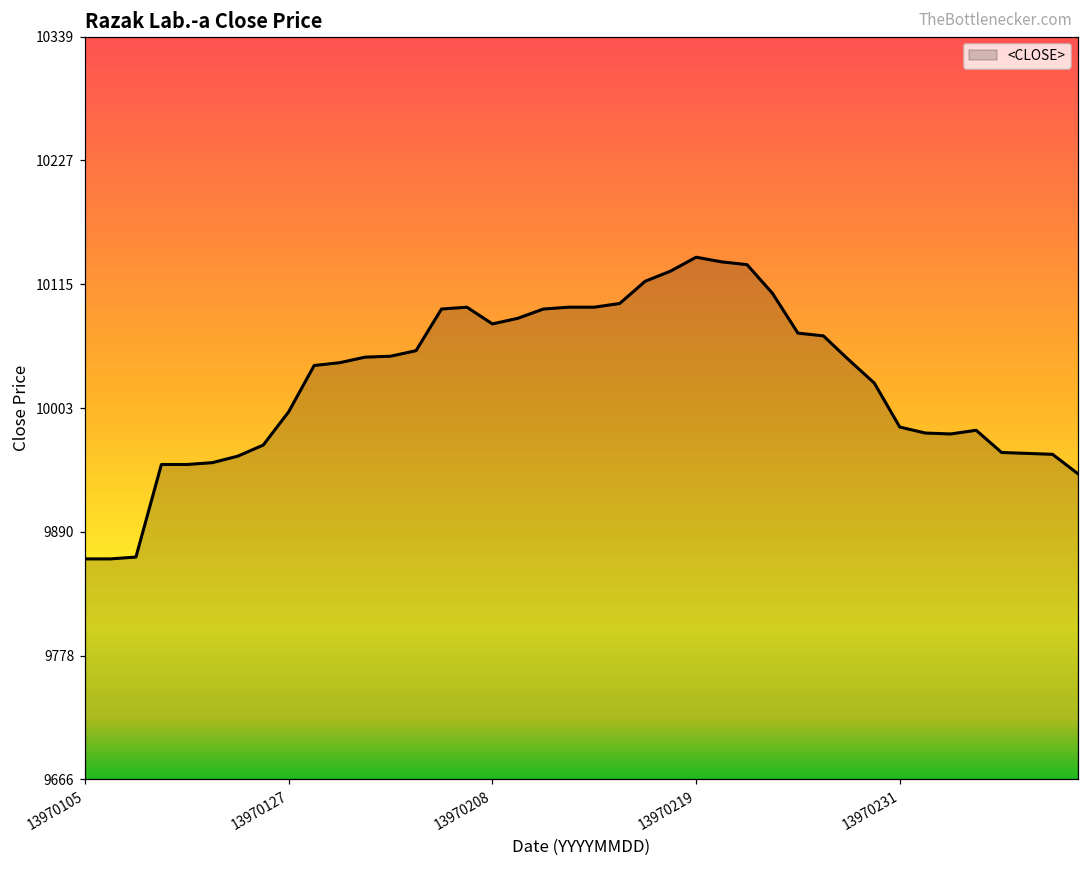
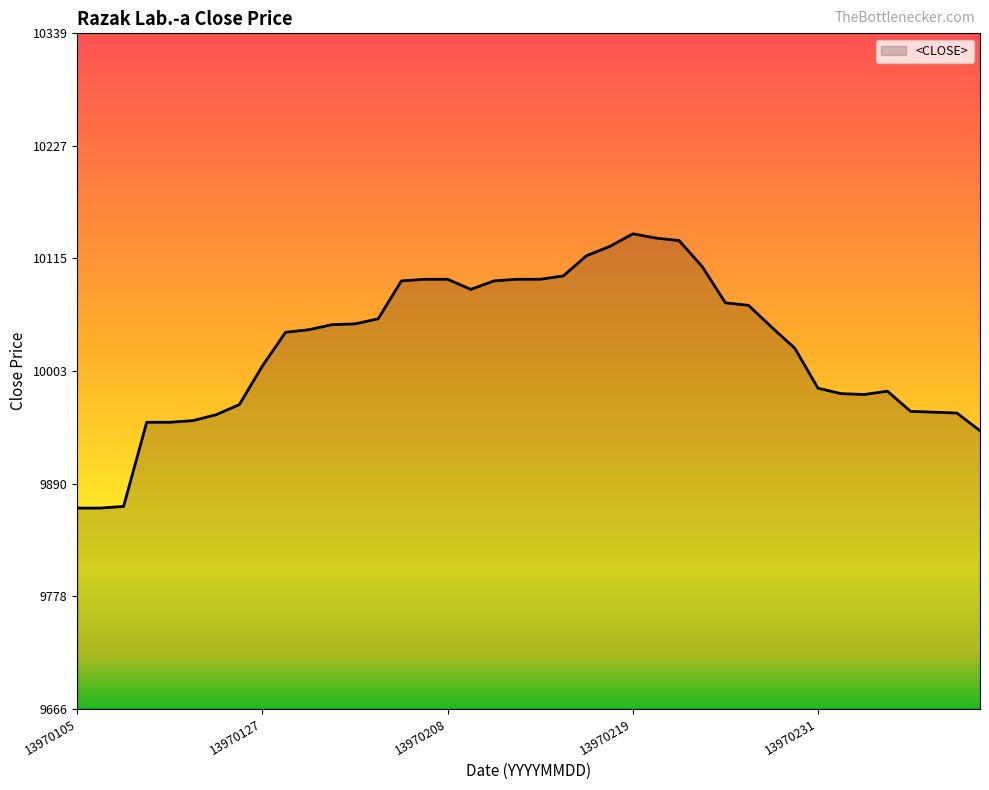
  {
    "13970105": 9866,
-   "13970127": 9999,
-   "13970208": 10079,
+   "13970127": 10008,
+   "13970208": 10094,
    "13970219": 10139,
    "13970231": 9985
  }
